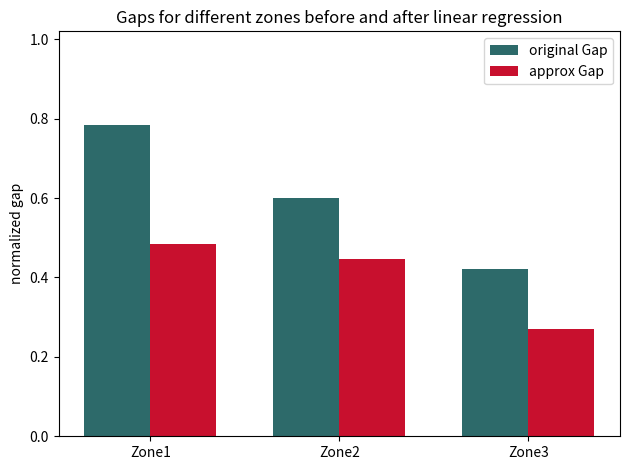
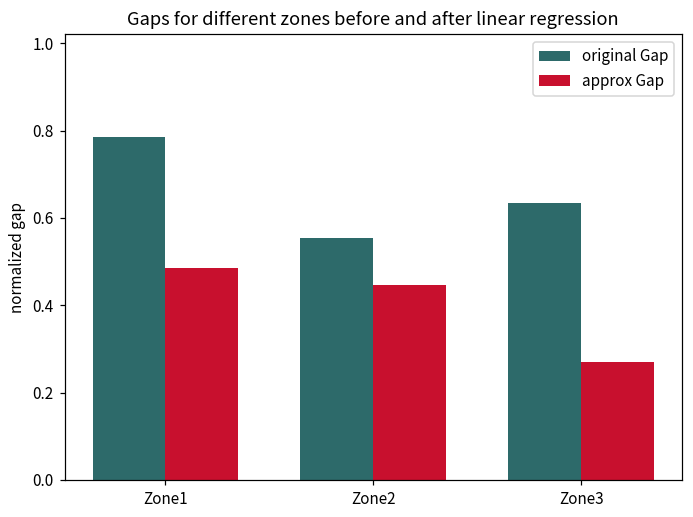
  {
    "original Gap": {
      "Zone1": 0.78,
-     "Zone2": 0.60,
-     "Zone3": 0.42
+     "Zone2": 0.55,
+     "Zone3": 0.63
    },
    "approx Gap": {
      "Zone1": 0.49,
      "Zone2": 0.45,
      "Zone3": 0.27
    }
  }
